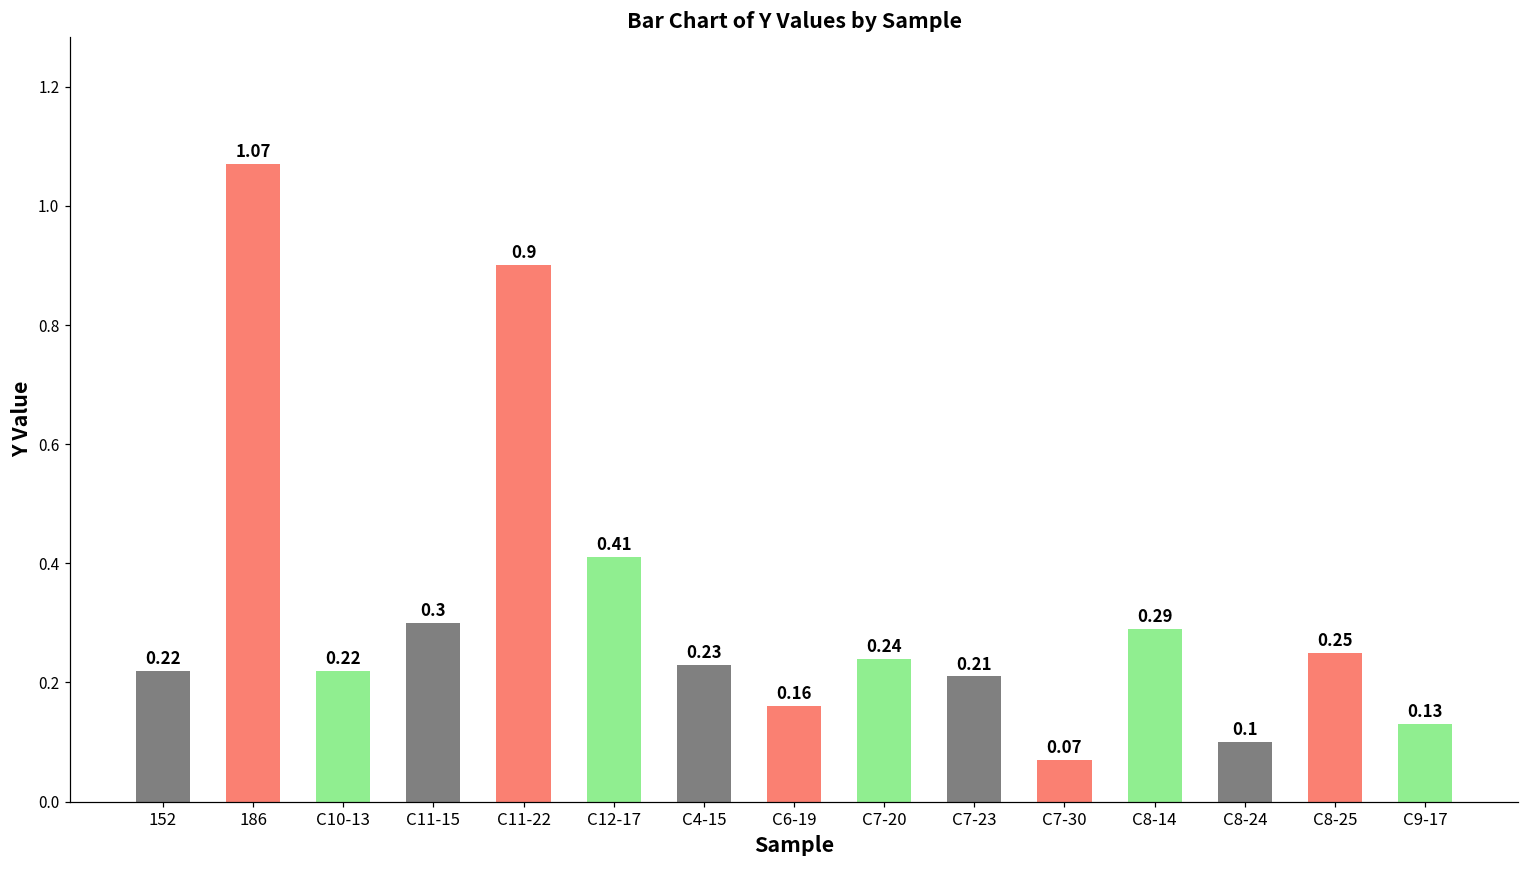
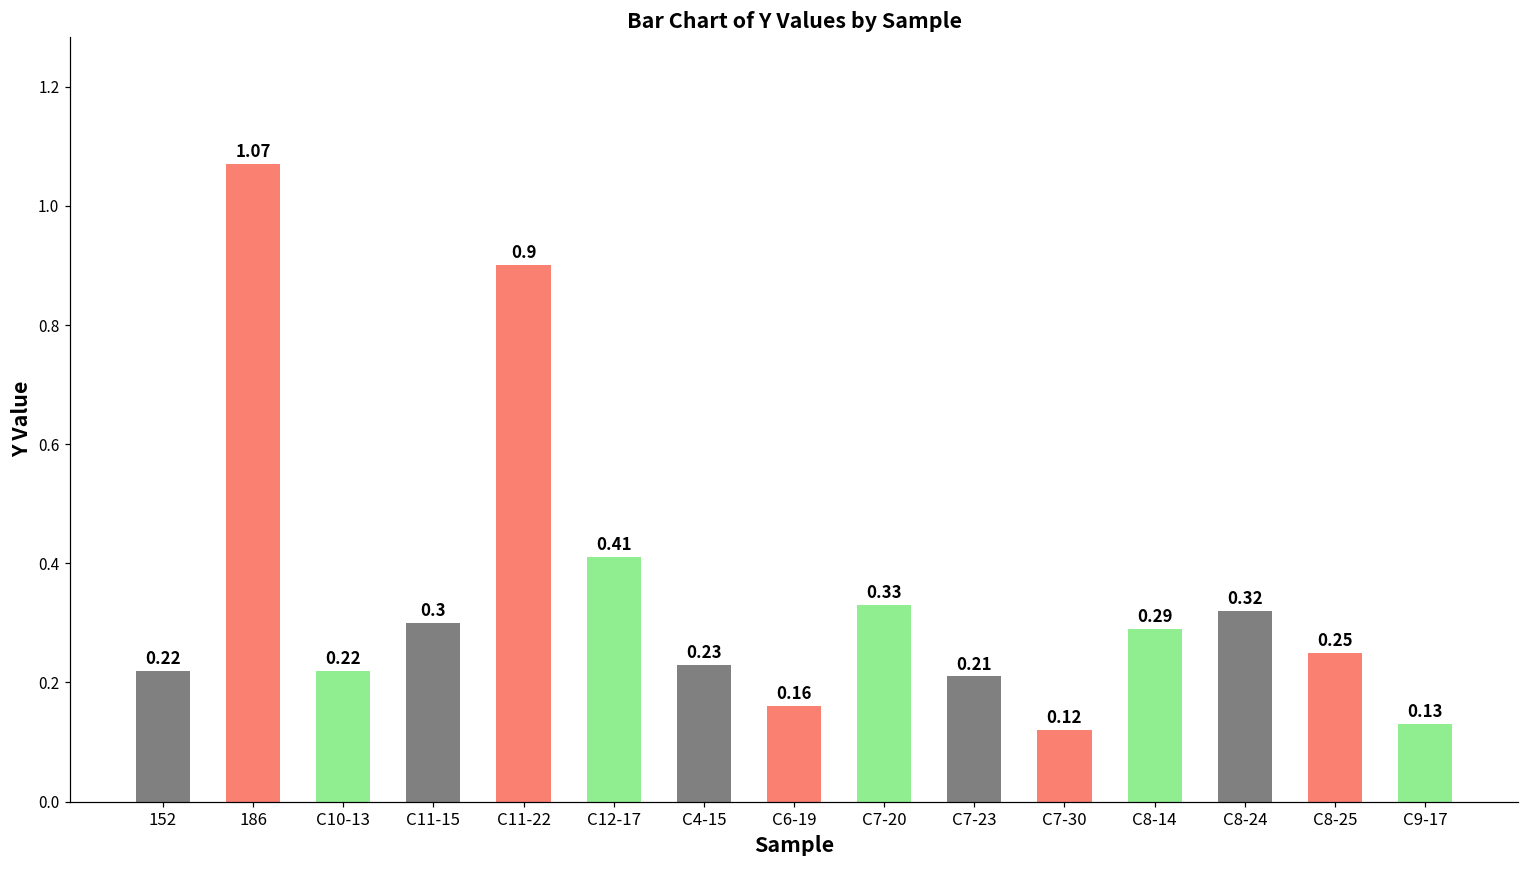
  {
    "152": 0.22,
    "186": 1.07,
    "C10-13": 0.22,
    "C11-15": 0.3,
    "C11-22": 0.9,
    "C12-17": 0.41,
    "C4-15": 0.23,
    "C6-19": 0.16,
-   "C7-20": 0.24,
+   "C7-20": 0.33,
    "C7-23": 0.21,
-   "C7-30": 0.07,
+   "C7-30": 0.12,
    "C8-14": 0.29,
-   "C8-24": 0.1,
+   "C8-24": 0.32,
    "C8-25": 0.25,
    "C9-17": 0.13
  }
